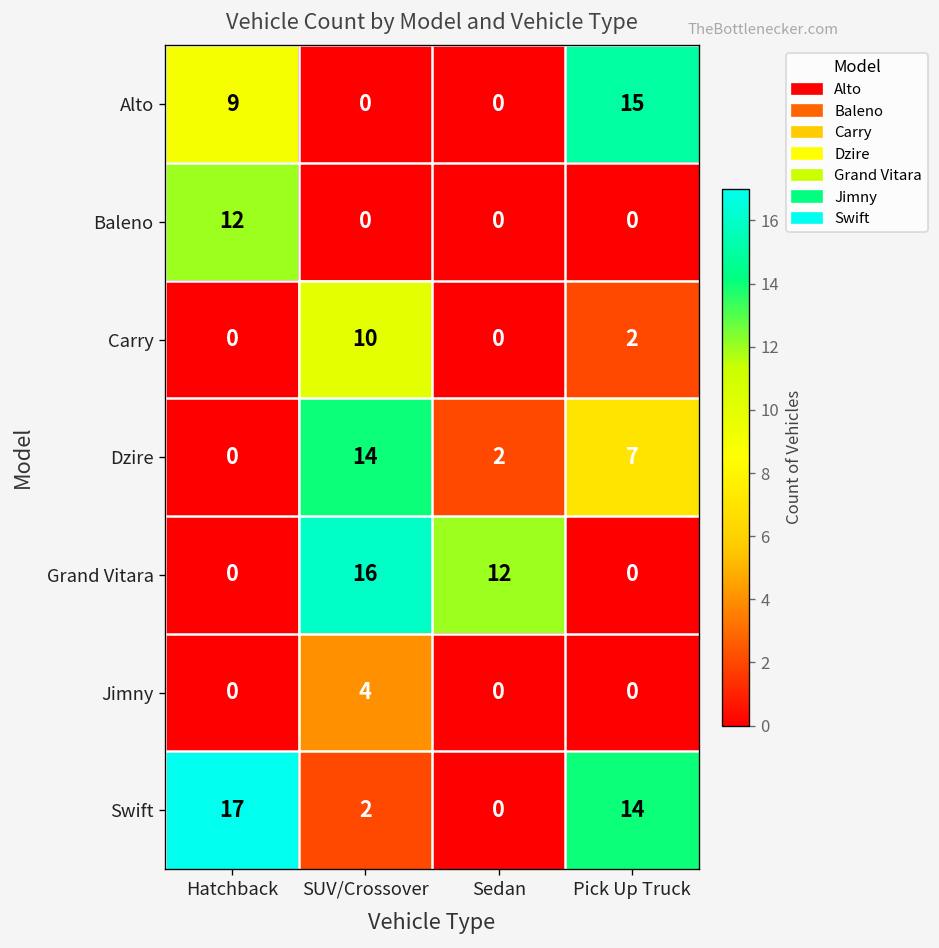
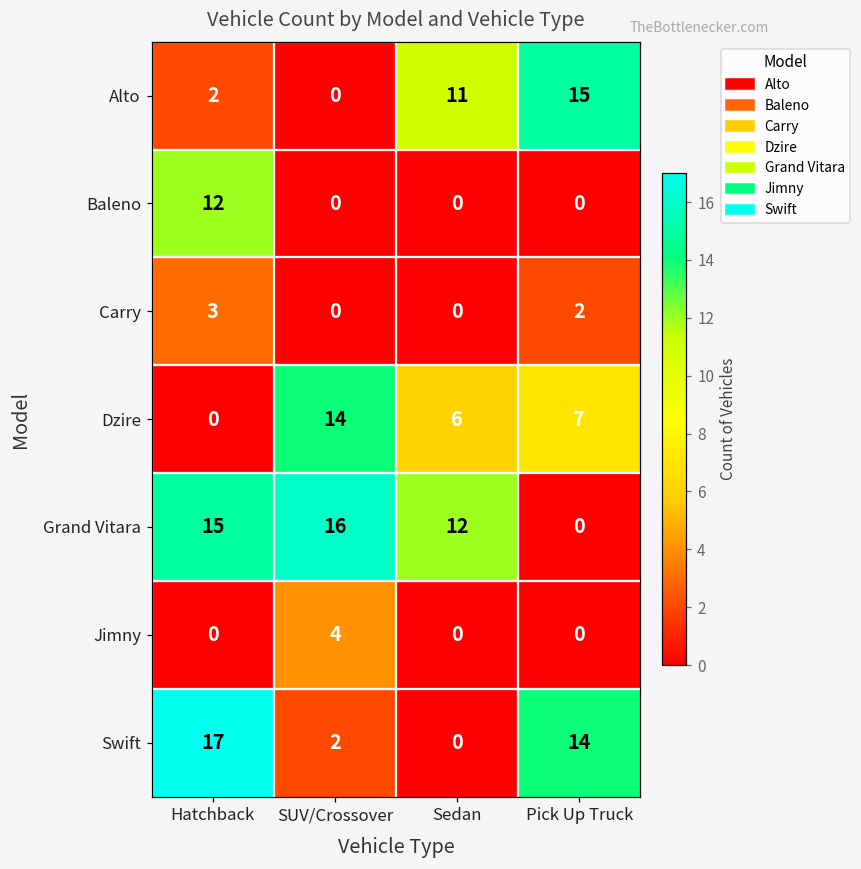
  {
    "Alto": {
-     "Hatchback": 9,
+     "Hatchback": 2,
      "SUV/Crossover": 0,
-     "Sedan": 0,
+     "Sedan": 11,
      "Pick Up Truck": 15
    },
    "Baleno": {
      "Hatchback": 12,
      "SUV/Crossover": 0,
      "Sedan": 0,
      "Pick Up Truck": 0
    },
    "Carry": {
-     "Hatchback": 0,
-     "SUV/Crossover": 10,
+     "Hatchback": 3,
+     "SUV/Crossover": 0,
      "Sedan": 0,
      "Pick Up Truck": 2
    },
    "Dzire": {
      "Hatchback": 0,
      "SUV/Crossover": 14,
-     "Sedan": 2,
+     "Sedan": 6,
      "Pick Up Truck": 7
    },
    "Grand Vitara": {
-     "Hatchback": 0,
+     "Hatchback": 15,
      "SUV/Crossover": 16,
      "Sedan": 12,
      "Pick Up Truck": 0
    },
    "Jimny": {
      "Hatchback": 0,
      "SUV/Crossover": 4,
      "Sedan": 0,
      "Pick Up Truck": 0
    },
    "Swift": {
      "Hatchback": 17,
      "SUV/Crossover": 2,
      "Sedan": 0,
      "Pick Up Truck": 14
    }
  }
